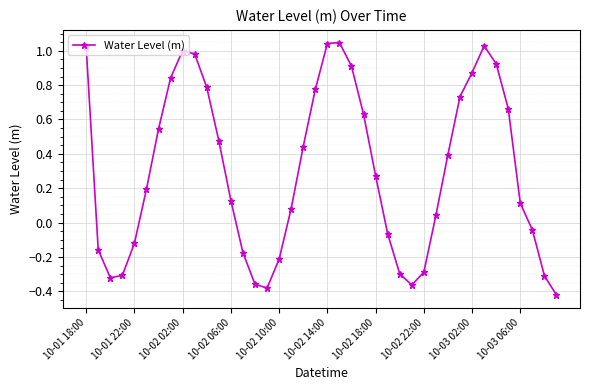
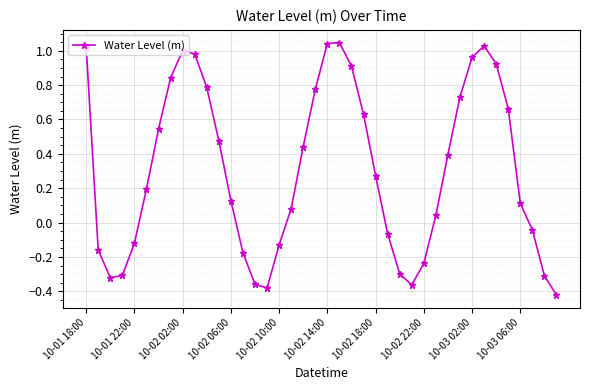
  {
    "10-01 22:00": -0.12,
    "10-02 06:00": 0.13,
-   "10-02 10:00": -0.21,
+   "10-02 10:00": -0.13,
    "10-02 14:00": 1.04,
    "10-02 18:00": 0.27,
-   "10-02 22:00": -0.29,
-   "10-03 02:00": 0.87,
+   "10-02 22:00": -0.24,
+   "10-03 02:00": 0.96,
    "10-03 06:00": 0.11
  }
